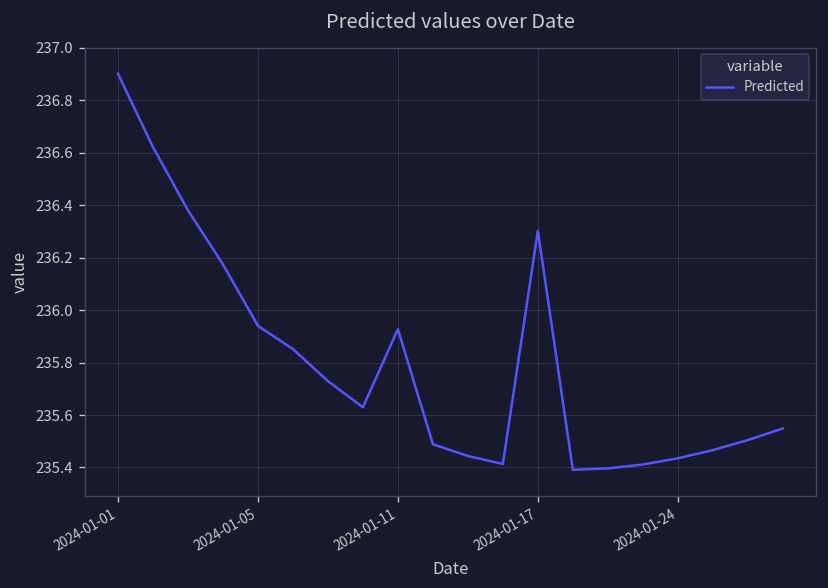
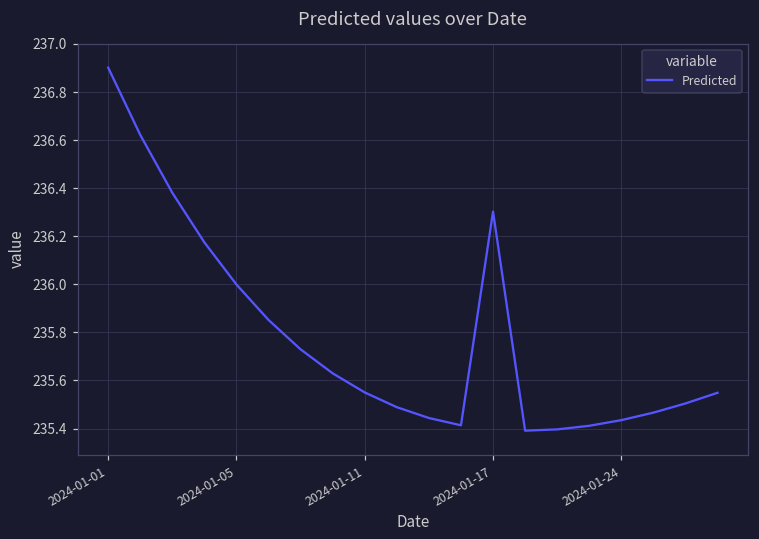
  {
    "2024-01-01": 236.90,
-   "2024-01-05": 235.94,
-   "2024-01-11": 235.93,
+   "2024-01-05": 236.00,
+   "2024-01-11": 235.55,
    "2024-01-17": 236.30,
    "2024-01-24": 235.43
  }
